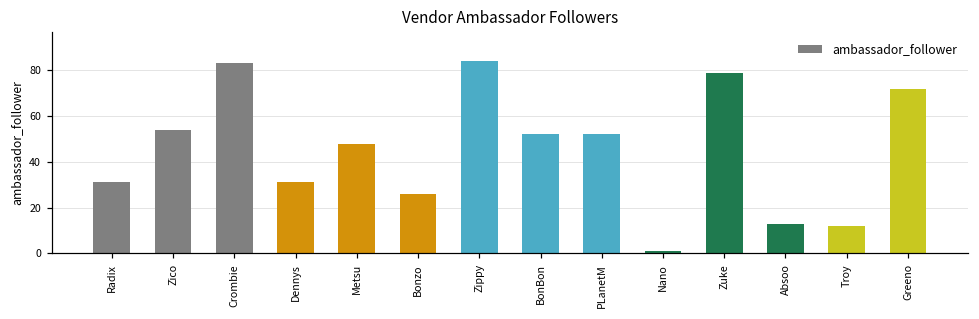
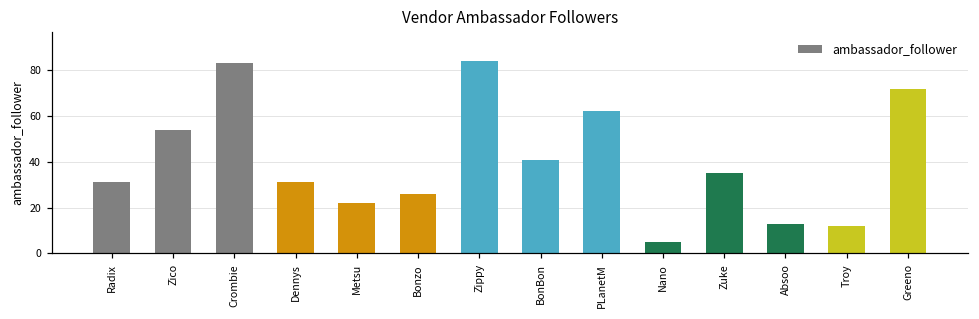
  {
    "Radix": 31,
    "Zico": 54,
    "Crombie": 83,
    "Dennys": 31,
-   "Metsu": 48,
+   "Metsu": 22,
    "Bonzo": 26,
    "Zippy": 84,
-   "BonBon": 52,
-   "PLanetM": 52,
-   "Nano": 1,
-   "Zuke": 79,
+   "BonBon": 41,
+   "PLanetM": 62,
+   "Nano": 5,
+   "Zuke": 35,
    "Absoo": 13,
    "Troy": 12,
    "Greeno": 72
  }
